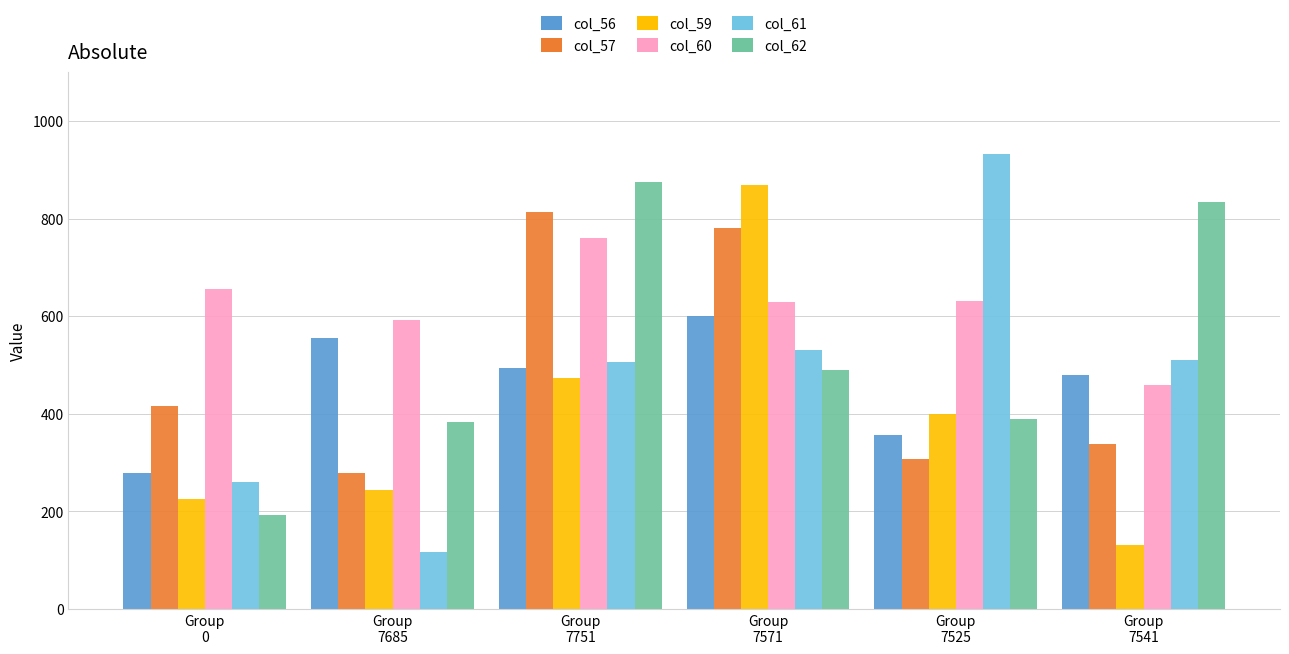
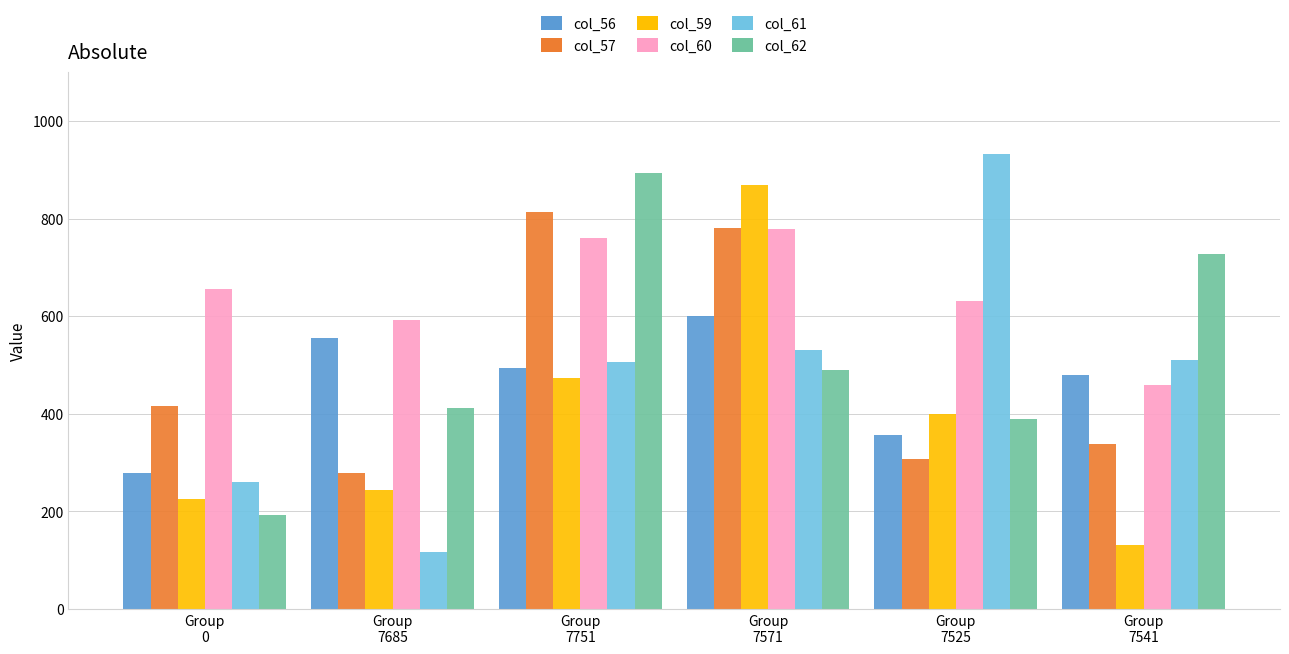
  {
    "col_57": {
      "Group 0": 420,
      "Group 7685": 280,
      "Group 7751": 810,
      "Group 7571": 780,
      "Group 7525": 310,
      "Group 7541": 340
    },
    "col_59": {
      "Group 0": 230,
      "Group 7685": 240,
      "Group 7751": 470,
      "Group 7571": 870,
      "Group 7525": 400,
      "Group 7541": 130
    },
    "col_60": {
      "Group 0": 660,
      "Group 7685": 590,
      "Group 7751": 760,
-     "Group 7571": 630,
+     "Group 7571": 780,
      "Group 7525": 630,
      "Group 7541": 460
    },
    "col_62": {
      "Group 0": 190,
-     "Group 7685": 380,
-     "Group 7751": 880,
+     "Group 7685": 410,
+     "Group 7751": 890,
      "Group 7571": 490,
      "Group 7525": 390,
-     "Group 7541": 830
+     "Group 7541": 730
    }
  }
